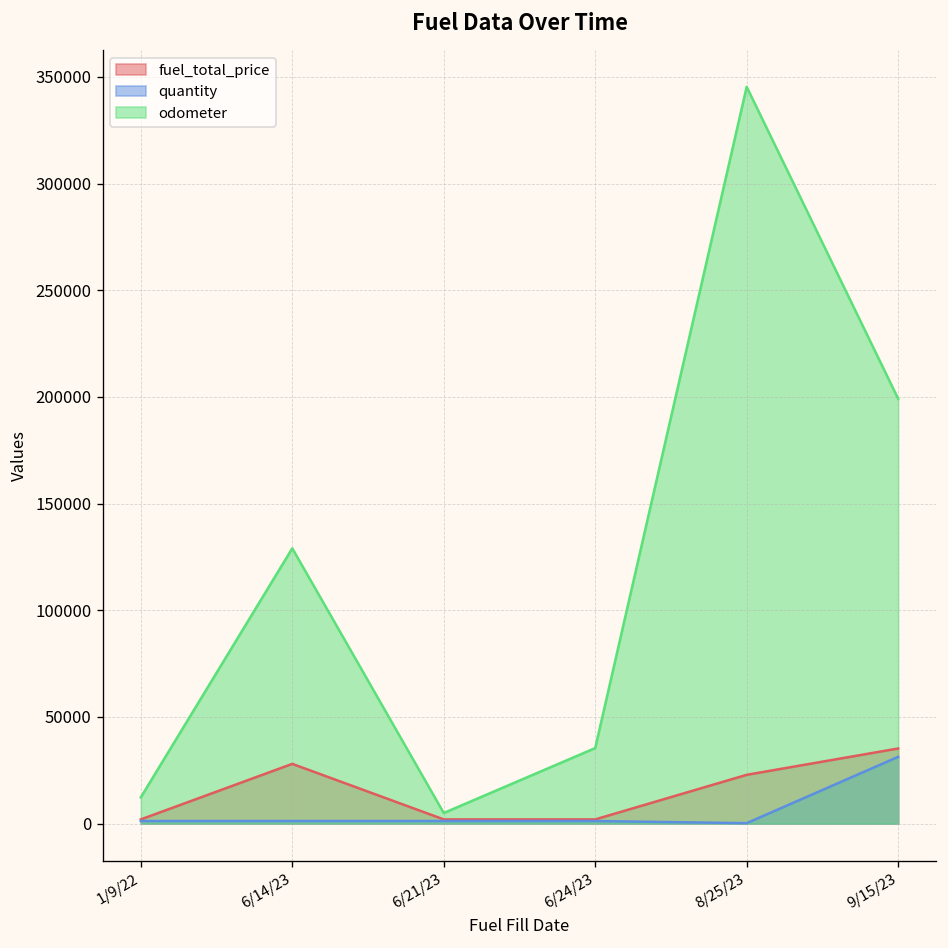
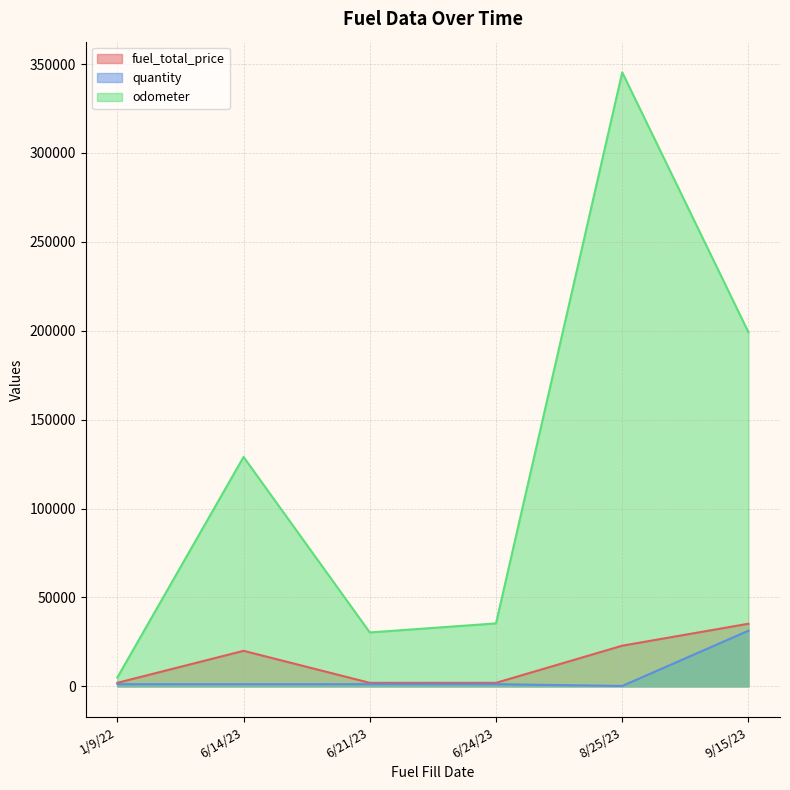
  {
    "fuel_total_price": {
-     "6/14/23": 28000,
+     "6/14/23": 20000,
      "8/25/23": 23000,
      "9/15/23": 35000
    },
    "quantity": {
      "6/14/23": 1000,
      "8/25/23": 0,
      "9/15/23": 31000
    },
    "odometer": {
-     "1/9/22": 12000,
+     "1/9/22": 5000,
      "6/14/23": 129000,
-     "6/21/23": 5000,
+     "6/21/23": 30000,
      "6/24/23": 35000,
      "8/25/23": 345000,
      "9/15/23": 199000
    }
  }
